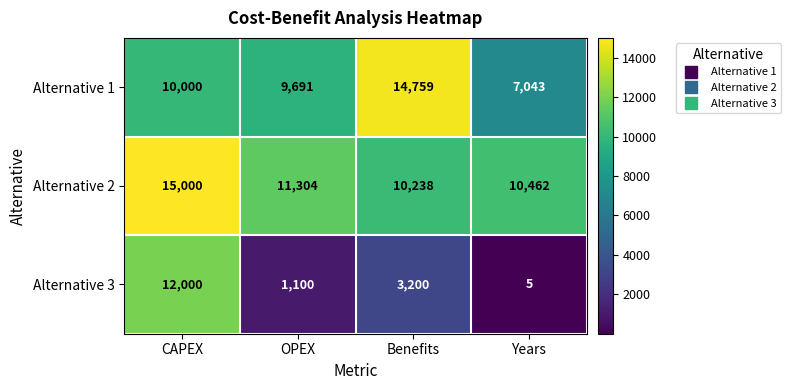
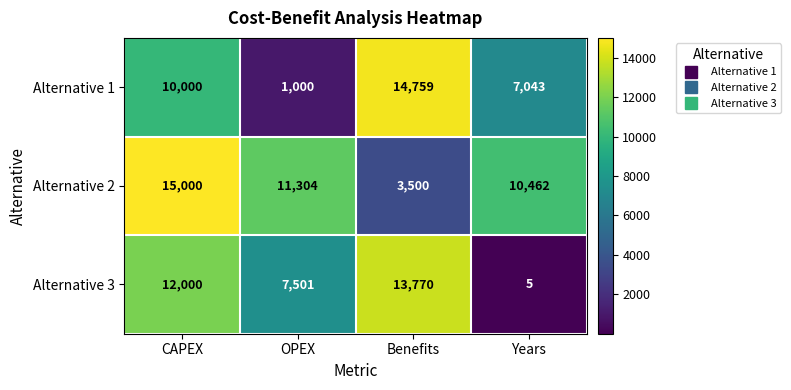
  {
    "Alternative 1": {
      "CAPEX": "10,000",
-     "OPEX": "9,691",
+     "OPEX": "1,000",
      "Benefits": "14,759",
      "Years": "7,043"
    },
    "Alternative 2": {
      "CAPEX": "15,000",
      "OPEX": "11,304",
-     "Benefits": "10,238",
+     "Benefits": "3,500",
      "Years": "10,462"
    },
    "Alternative 3": {
      "CAPEX": "12,000",
-     "OPEX": "1,100",
-     "Benefits": "3,200",
+     "OPEX": "7,501",
+     "Benefits": "13,770",
      "Years": "5"
    }
  }
